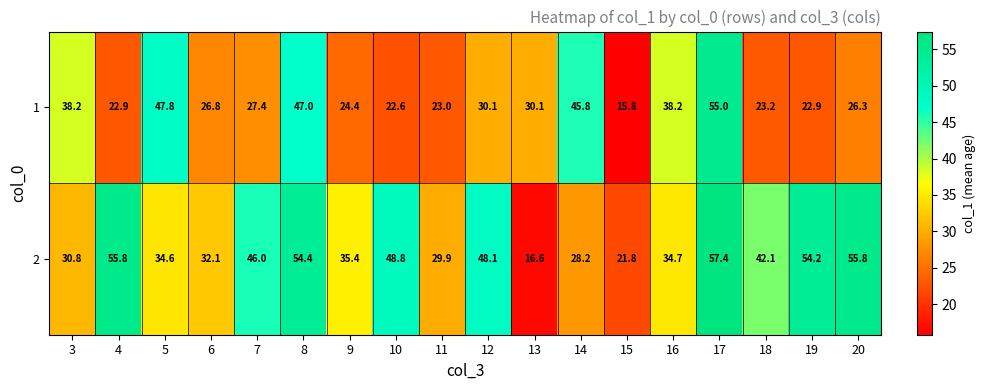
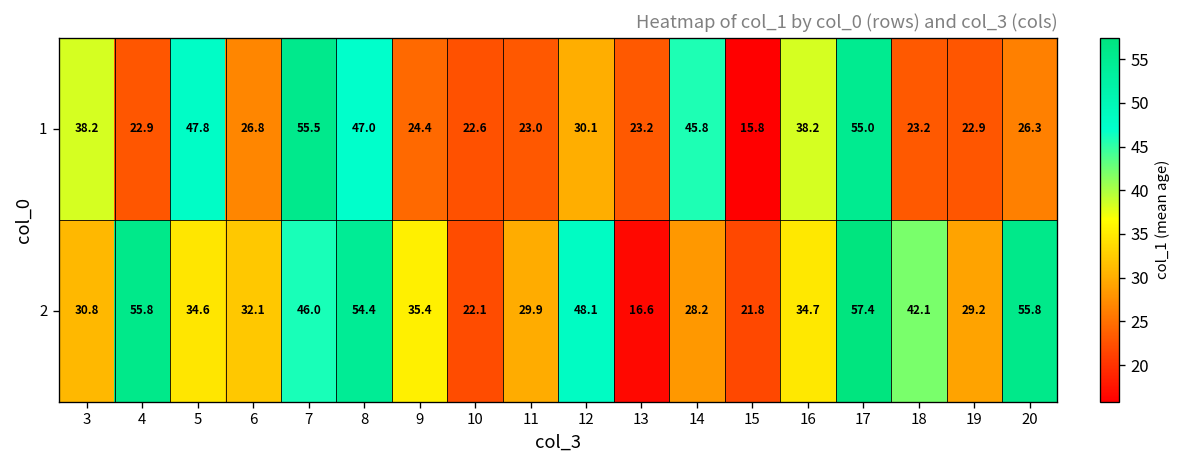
  {
    "1": {
      "3": 38.2,
      "4": 22.9,
      "5": 47.8,
      "6": 26.8,
-     "7": 27.4,
+     "7": 55.5,
      "8": 47.0,
      "9": 24.4,
      "10": 22.6,
      "11": 23.0,
      "12": 30.1,
-     "13": 30.1,
+     "13": 23.2,
      "14": 45.8,
      "15": 15.8,
      "16": 38.2,
      "17": 55.0,
      "18": 23.2,
      "19": 22.9,
      "20": 26.3
    },
    "2": {
      "3": 30.8,
      "4": 55.8,
      "5": 34.6,
      "6": 32.1,
      "7": 46.0,
      "8": 54.4,
      "9": 35.4,
-     "10": 48.8,
+     "10": 22.1,
      "11": 29.9,
      "12": 48.1,
      "13": 16.6,
      "14": 28.2,
      "15": 21.8,
      "16": 34.7,
      "17": 57.4,
      "18": 42.1,
-     "19": 54.2,
+     "19": 29.2,
      "20": 55.8
    }
  }
